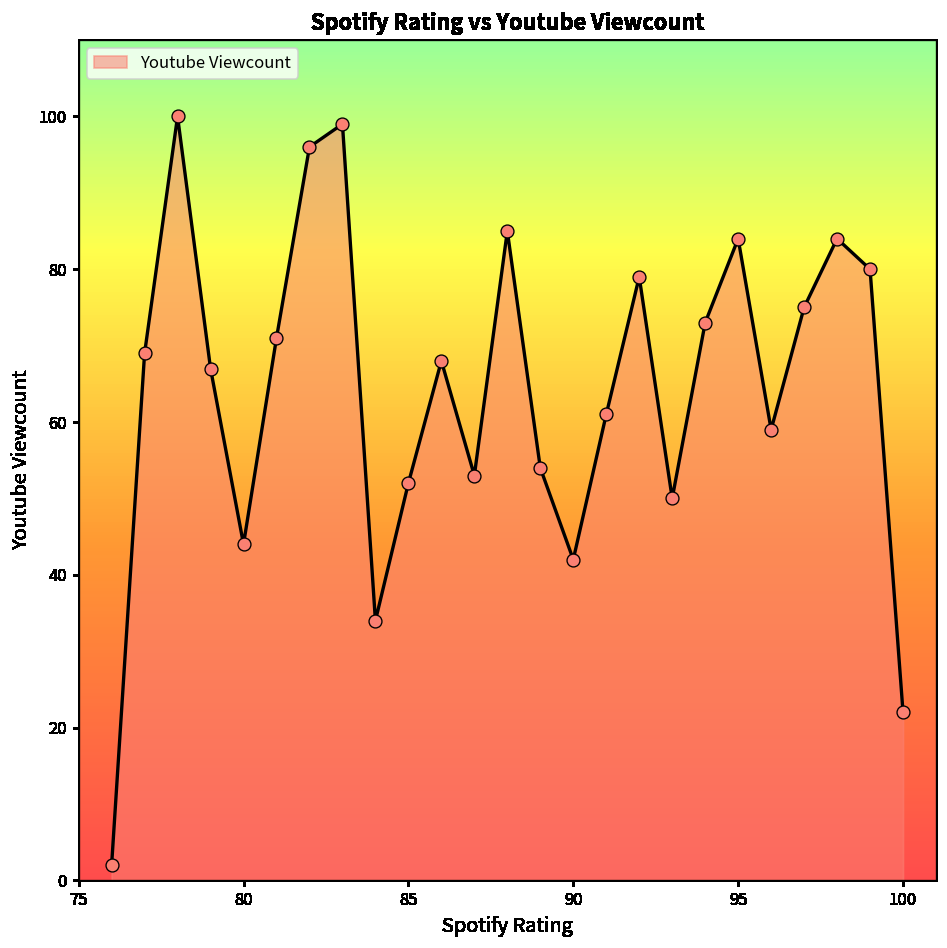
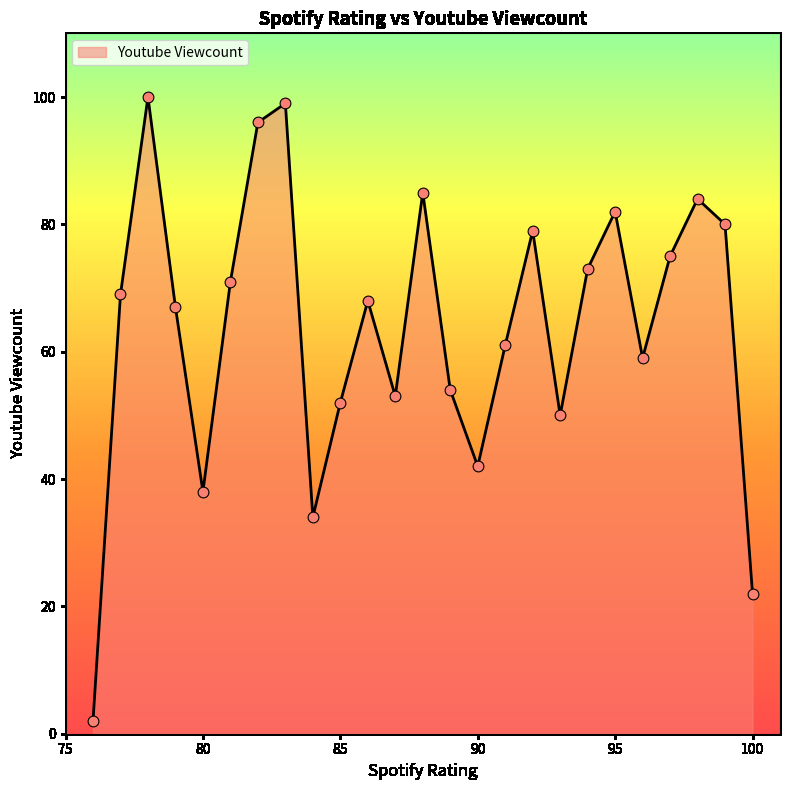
  {
-   "80": 44,
+   "80": 38,
    "85": 52,
    "90": 42,
-   "95": 84,
+   "95": 82,
    "100": 22
  }
